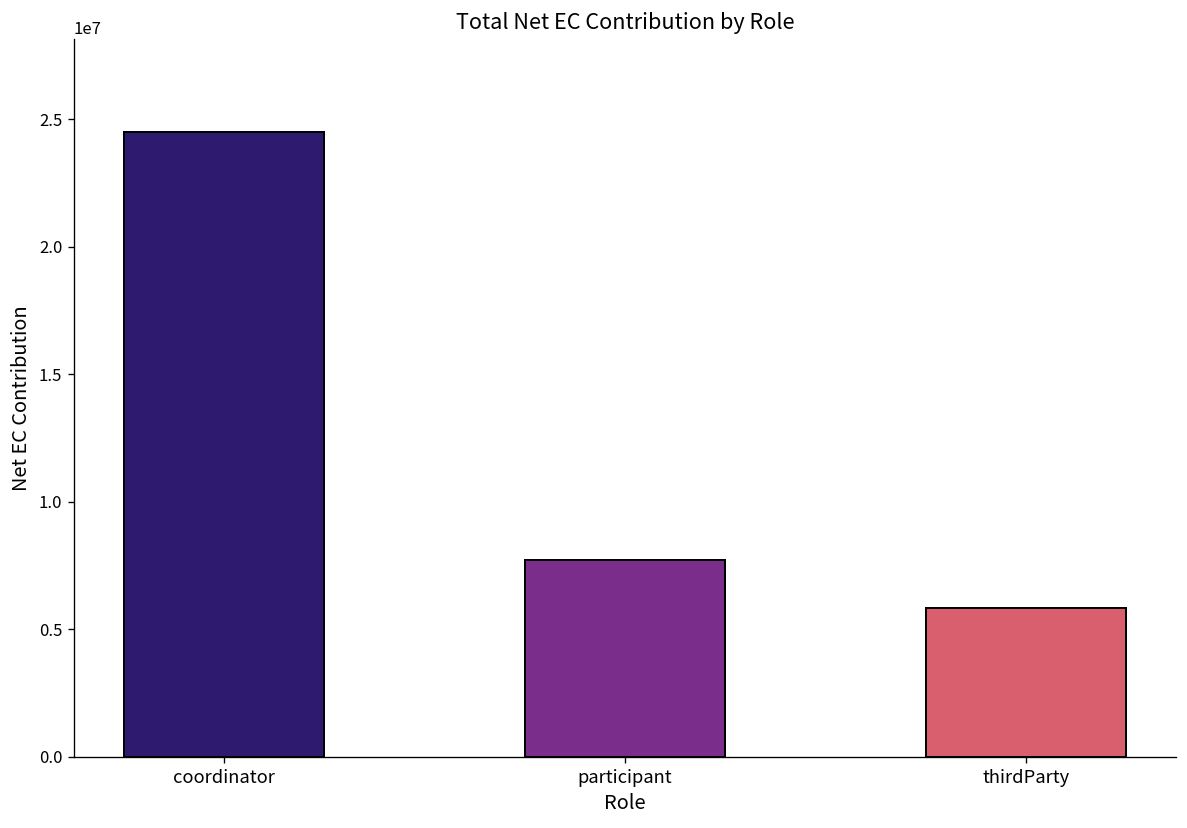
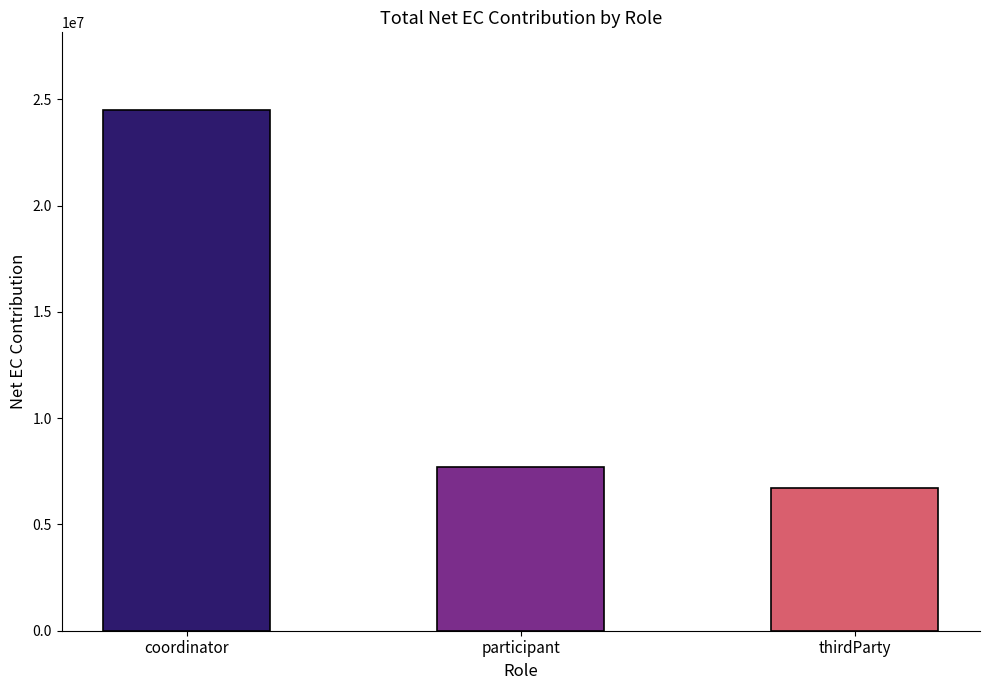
  {
    "coordinator": 24500000,
    "participant": 7700000,
-   "thirdParty": 5800000
+   "thirdParty": 6700000
  }
